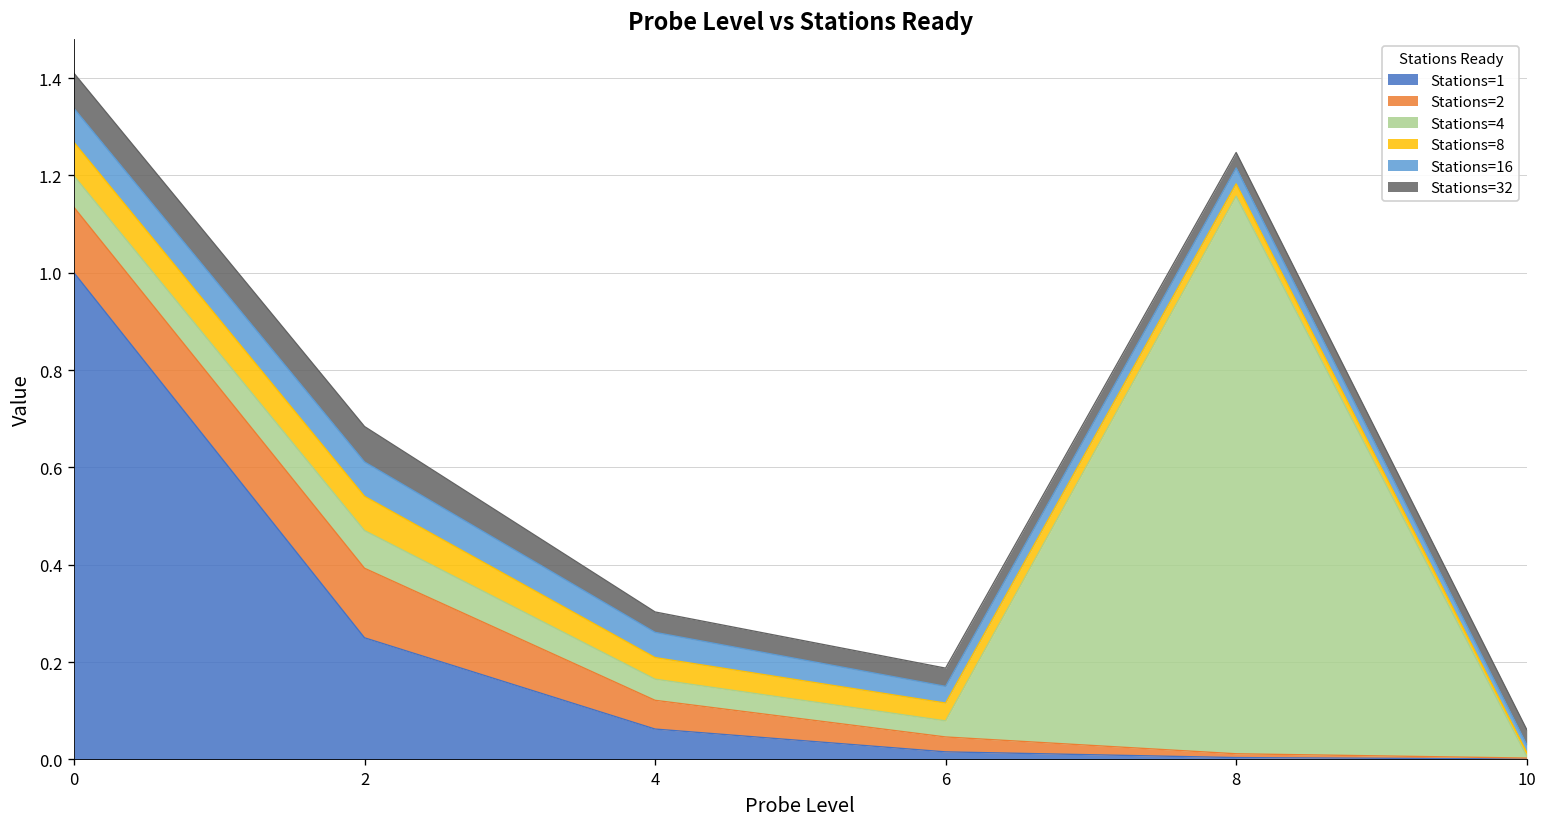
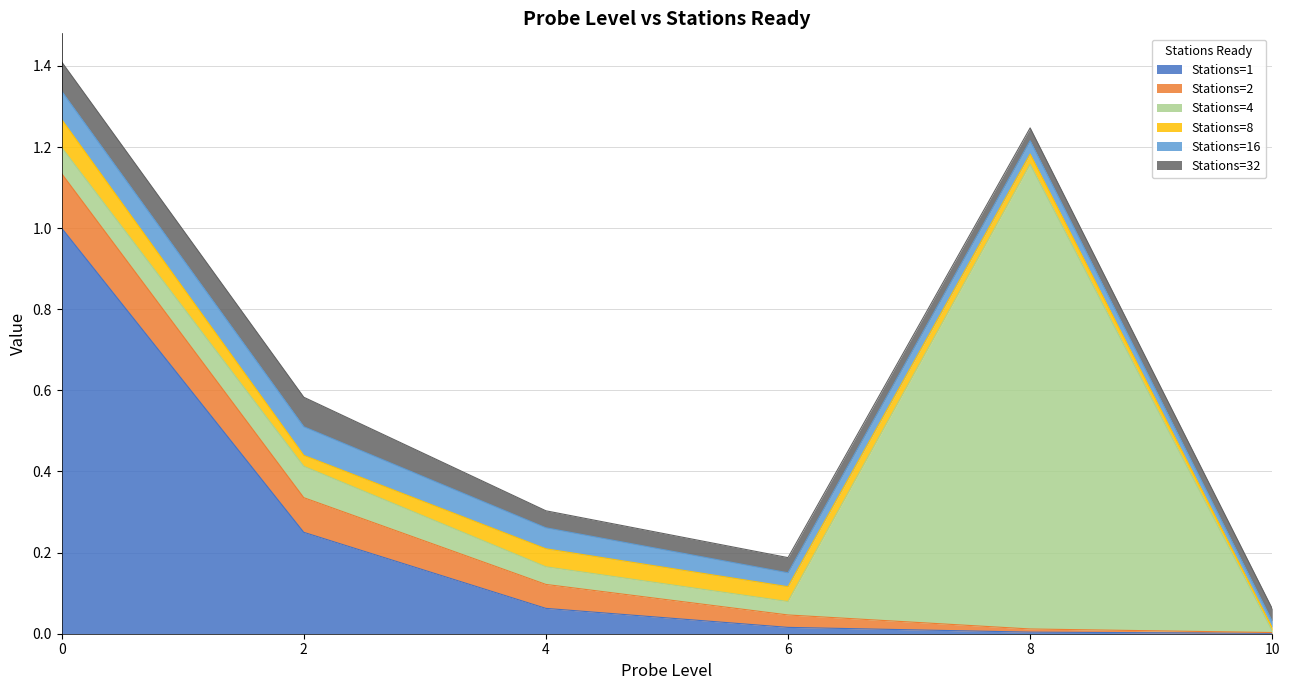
  {
    "Stations=2": {
      "0": 0.13,
-     "2": 0.14,
+     "2": 0.09,
      "4": 0.06,
      "6": 0.03,
      "8": 0.01
    },
    "Stations=4": {
      "0": 0.06,
      "2": 0.08,
      "4": 0.04,
      "6": 0.03,
      "8": 1.15
    },
    "Stations=8": {
      "0": 0.07,
-     "2": 0.07,
+     "2": 0.03,
      "4": 0.04,
      "6": 0.04,
      "8": 0.03,
      "10": 0.01
    },
    "Stations=32": {
      "0": 0.07,
      "2": 0.07,
      "4": 0.04,
      "6": 0.04,
      "8": 0.03,
      "10": 0.03
    }
  }
